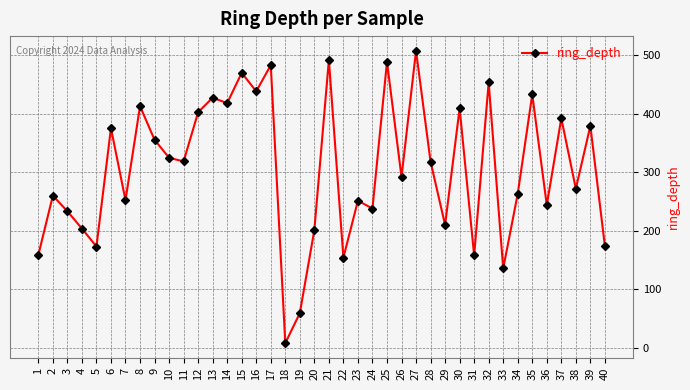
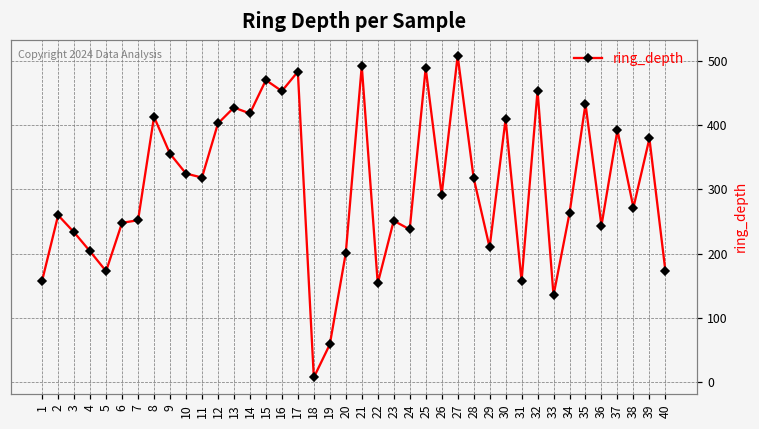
  {
    "1": 160,
    "2": 260,
    "3": 230,
    "4": 200,
    "5": 170,
-   "6": 380,
+   "6": 250,
    "7": 250,
    "8": 410,
    "9": 360,
    "10": 320,
    "11": 320,
    "12": 400,
    "13": 430,
    "14": 420,
    "15": 470,
-   "16": 440,
+   "16": 450,
    "17": 480,
    "18": 10,
    "19": 60,
    "20": 200,
    "21": 490,
    "22": 150,
    "23": 250,
    "24": 240,
    "25": 490,
    "26": 290,
    "27": 510,
    "28": 320,
    "29": 210,
    "30": 410,
    "31": 160,
    "32": 450,
    "33": 140,
    "34": 260,
    "35": 430,
    "36": 240,
    "37": 390,
    "38": 270,
    "39": 380,
    "40": 170
  }
